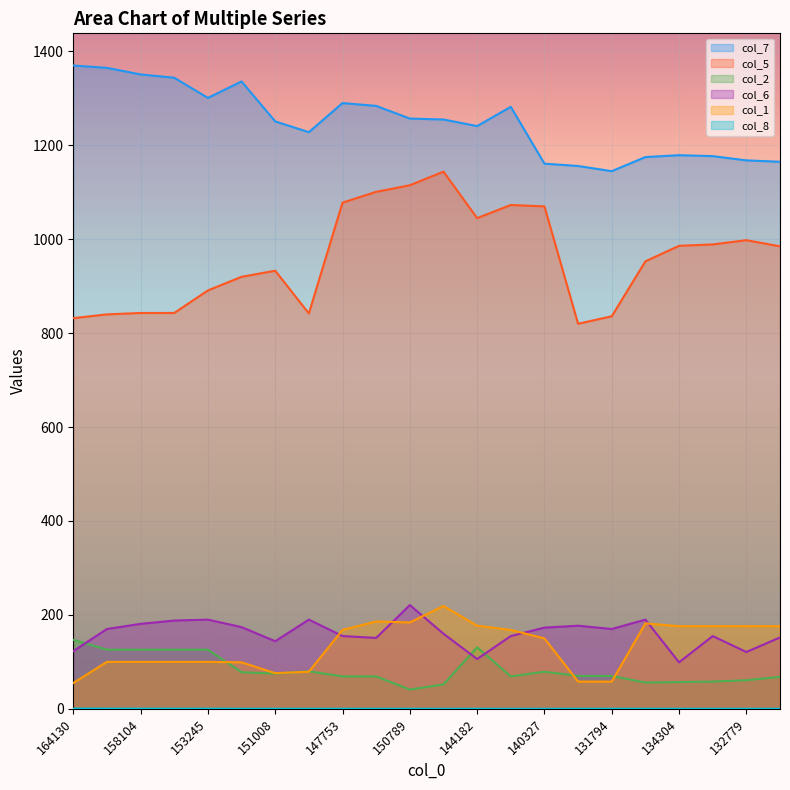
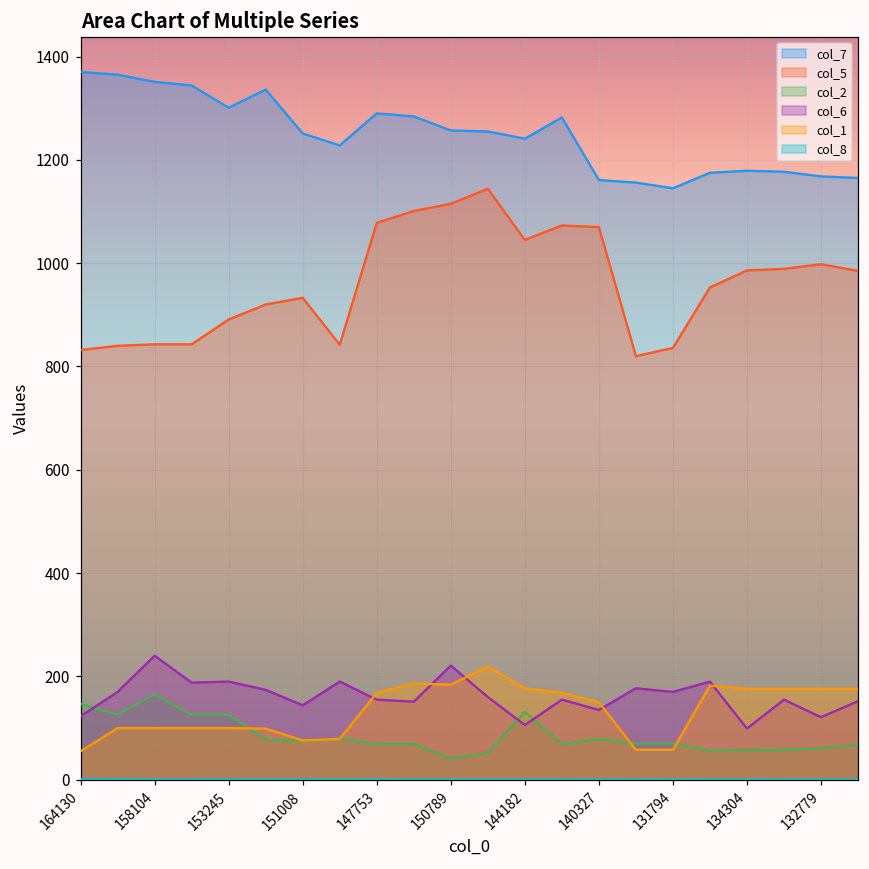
  {
    "col_2": {
      "164130": 150,
-     "158104": 130,
+     "158104": 170,
      "153245": 130,
      "147753": 70,
      "150789": 40,
      "144182": 130,
      "140327": 80,
      "131794": 70,
      "134304": 60,
      "132779": 60
    },
    "col_6": {
      "164130": 120,
-     "158104": 180,
+     "158104": 240,
      "153245": 190,
      "151008": 140,
      "147753": 160,
      "150789": 220,
      "144182": 110,
-     "140327": 170,
+     "140327": 140,
      "131794": 170,
      "134304": 100,
      "132779": 120
    }
  }
